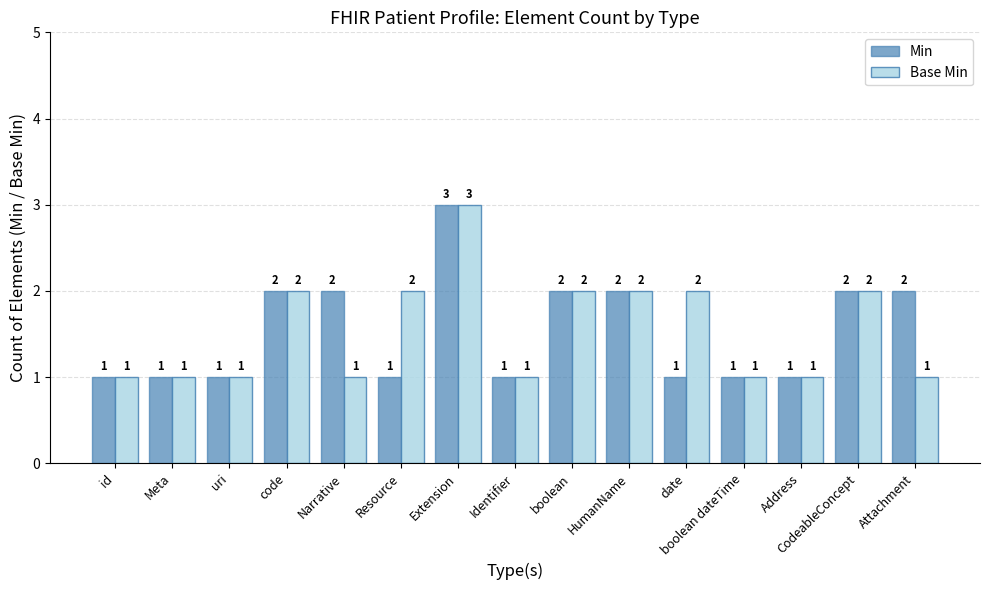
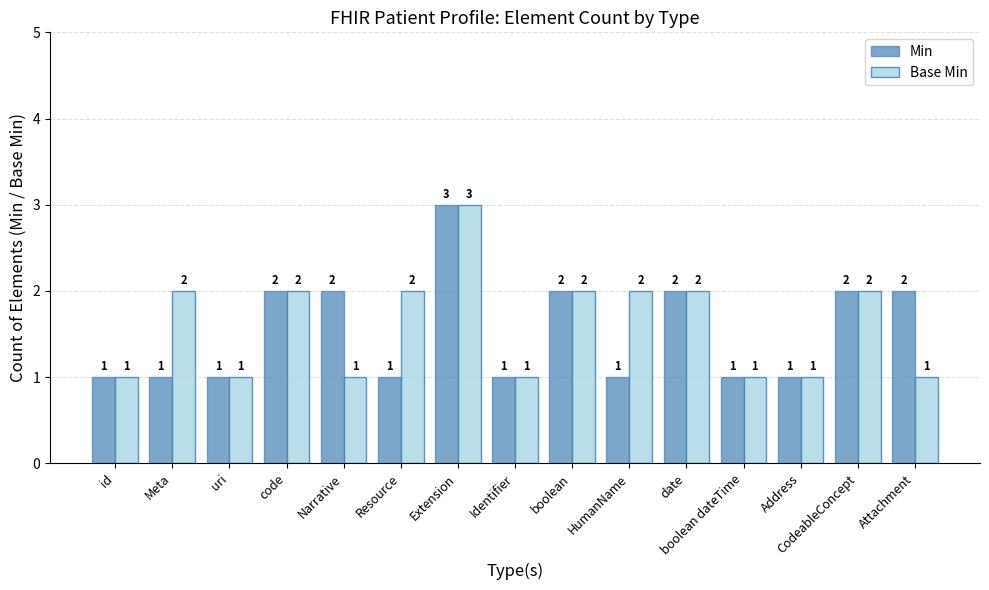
  {
    "Min": {
      "id": 1,
      "Meta": 1,
      "uri": 1,
      "code": 2,
      "Narrative": 2,
      "Resource": 1,
      "Extension": 3,
      "Identifier": 1,
      "boolean": 2,
-     "HumanName": 2,
-     "date": 1,
+     "HumanName": 1,
+     "date": 2,
      "boolean dateTime": 1,
      "Address": 1,
      "CodeableConcept": 2,
      "Attachment": 2
    },
    "Base Min": {
      "id": 1,
-     "Meta": 1,
+     "Meta": 2,
      "uri": 1,
      "code": 2,
      "Narrative": 1,
      "Resource": 2,
      "Extension": 3,
      "Identifier": 1,
      "boolean": 2,
      "HumanName": 2,
      "date": 2,
      "boolean dateTime": 1,
      "Address": 1,
      "CodeableConcept": 2,
      "Attachment": 1
    }
  }
